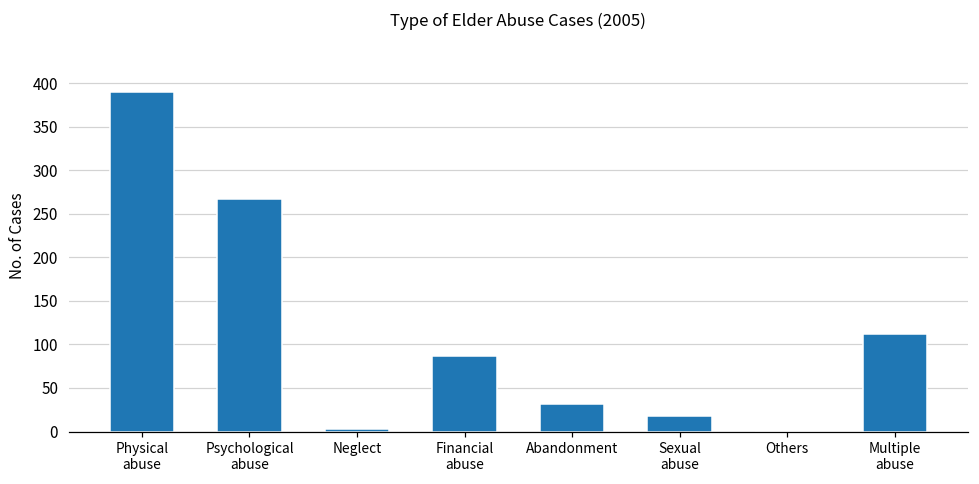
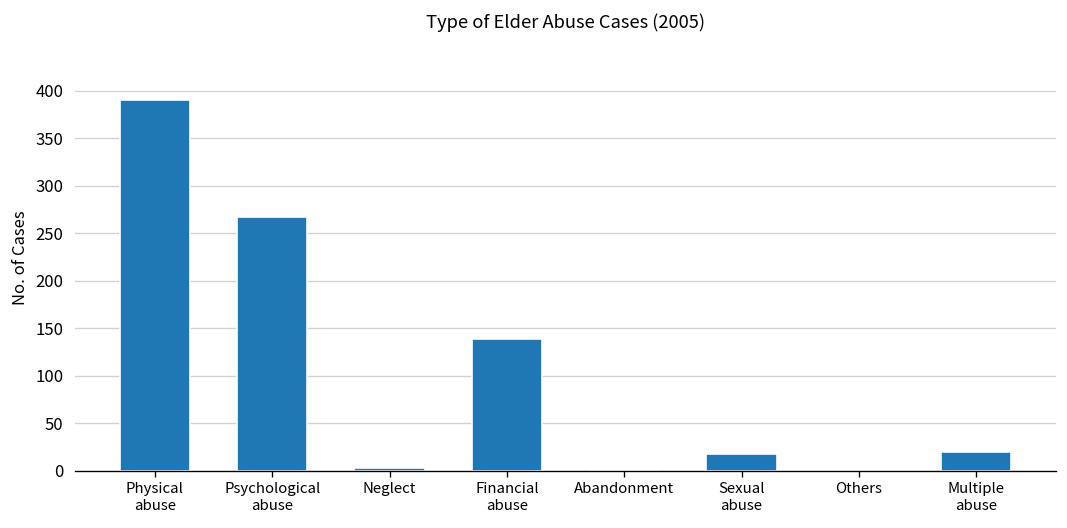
  {
    "Physical abuse": 390,
    "Psychological abuse": 270,
-   "Financial abuse": 90,
-   "Abandonment": 30,
+   "Financial abuse": 140,
+   "Abandonment": 0,
    "Sexual abuse": 20,
    "Others": 0,
-   "Multiple abuse": 110
+   "Multiple abuse": 20
  }
